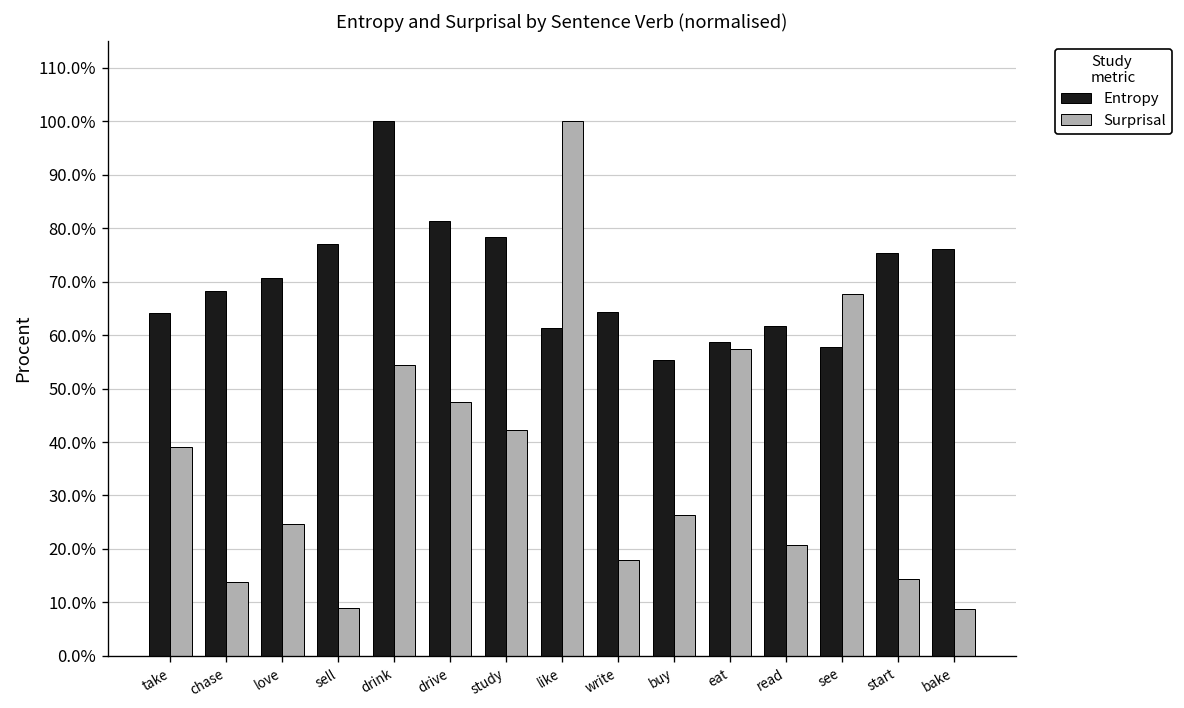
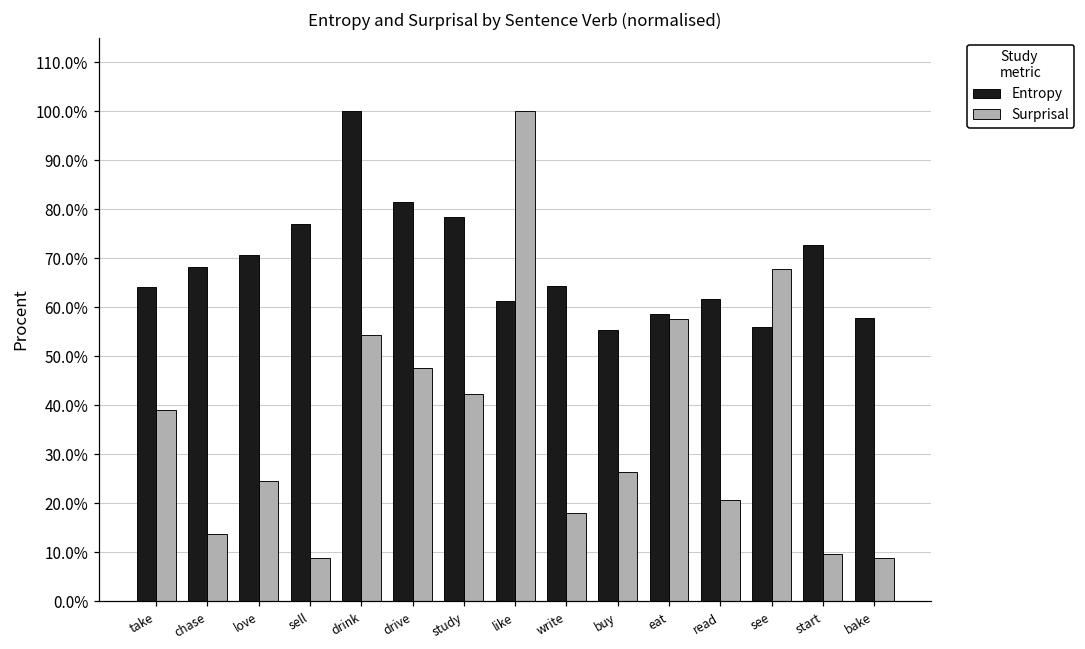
  {
    "Entropy": {
      "take": "64%",
      "chase": "68%",
      "love": "71%",
      "sell": "77%",
      "drink": "100%",
      "drive": "81%",
      "study": "78%",
      "like": "61%",
      "write": "64%",
      "buy": "55%",
      "eat": "59%",
      "read": "62%",
-     "see": "58%",
-     "start": "75%",
-     "bake": "76%"
+     "see": "56%",
+     "start": "73%",
+     "bake": "58%"
    },
    "Surprisal": {
      "take": "39%",
      "chase": "14%",
      "love": "25%",
      "sell": "9%",
      "drink": "54%",
      "drive": "48%",
      "study": "42%",
      "like": "100%",
      "write": "18%",
      "buy": "26%",
      "eat": "57%",
      "read": "21%",
      "see": "68%",
-     "start": "14%",
+     "start": "10%",
      "bake": "9%"
    }
  }
